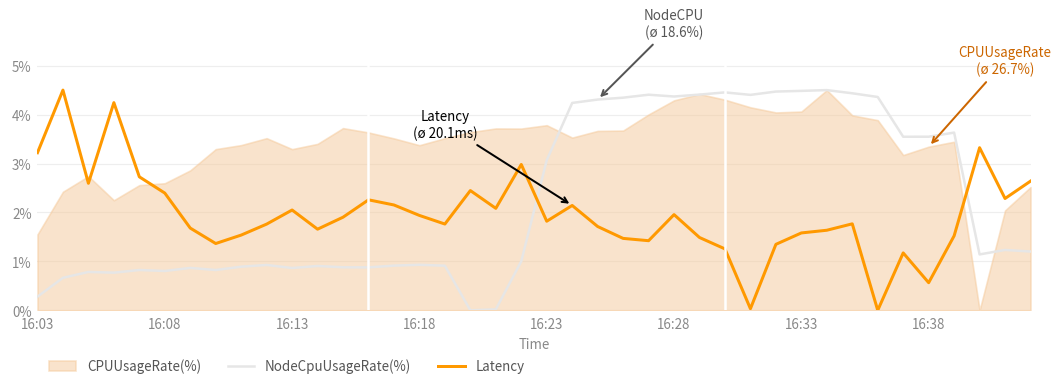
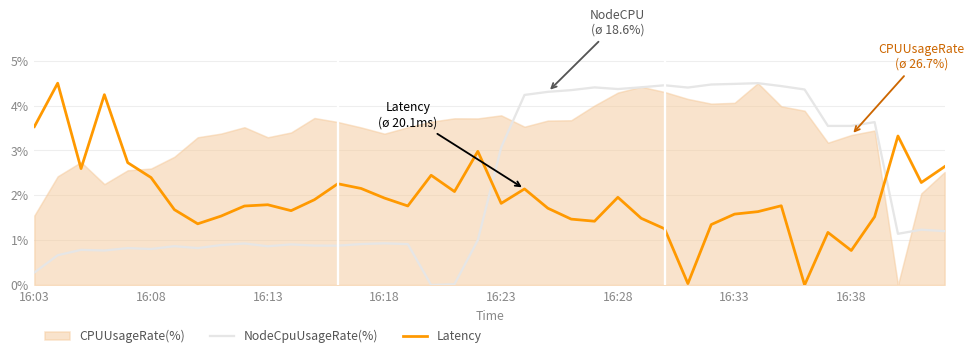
  {
    "Latency": {
-     "16:03": "3.2%",
+     "16:03": "3.5%",
      "16:08": "2.4%",
-     "16:13": "2.0%",
+     "16:13": "1.8%",
      "16:18": "1.9%",
      "16:23": "1.8%",
      "16:28": "2.0%",
      "16:33": "1.6%",
-     "16:38": "0.6%"
+     "16:38": "0.8%"
    }
  }
